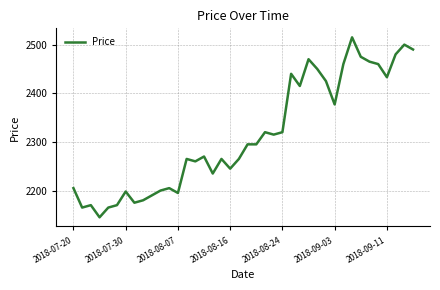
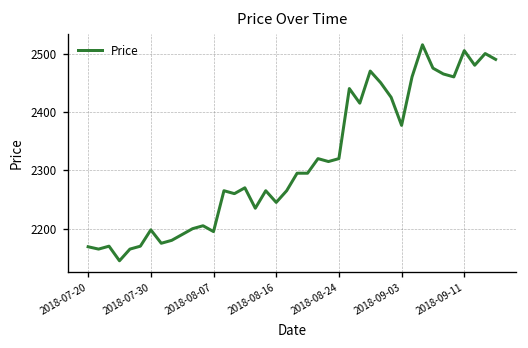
  {
-   "2018-07-20": 2210,
+   "2018-07-20": 2170,
    "2018-07-30": 2200,
    "2018-08-07": 2200,
    "2018-08-16": 2250,
    "2018-08-24": 2320,
    "2018-09-03": 2380,
-   "2018-09-11": 2430
+   "2018-09-11": 2510
  }
